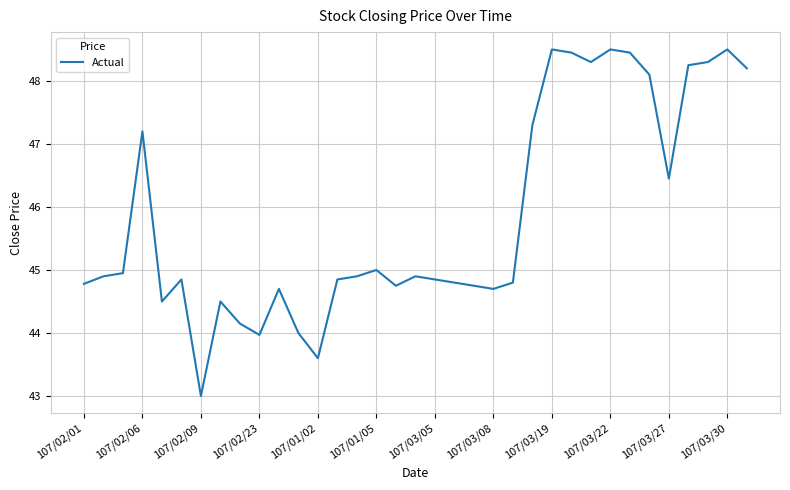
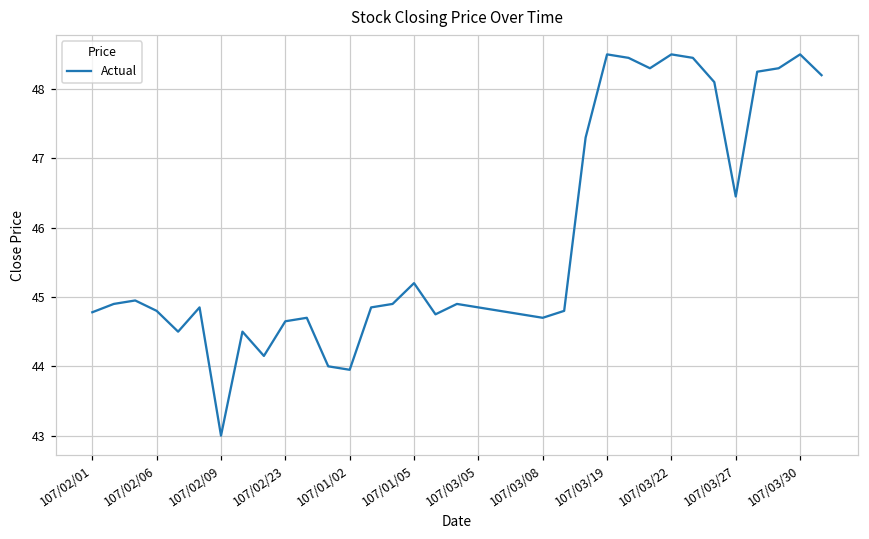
  {
    "107/02/01": 44.8,
-   "107/02/06": 47.2,
+   "107/02/06": 44.8,
    "107/02/09": 43.0,
-   "107/02/23": 44.0,
-   "107/01/02": 43.6,
-   "107/01/05": 45.0,
+   "107/02/23": 44.7,
+   "107/01/02": 44.0,
+   "107/01/05": 45.2,
    "107/03/05": 44.9,
    "107/03/08": 44.7,
    "107/03/19": 48.5,
    "107/03/22": 48.5,
    "107/03/27": 46.5,
    "107/03/30": 48.5
  }
